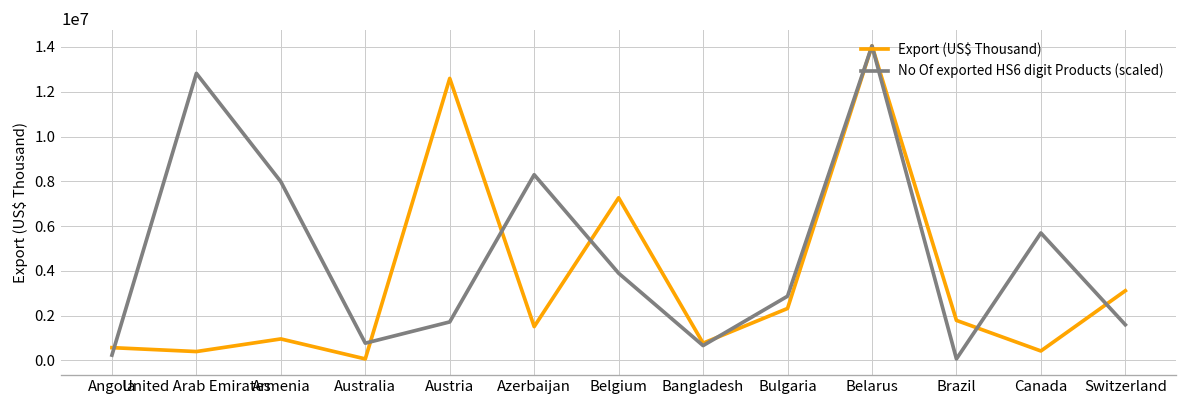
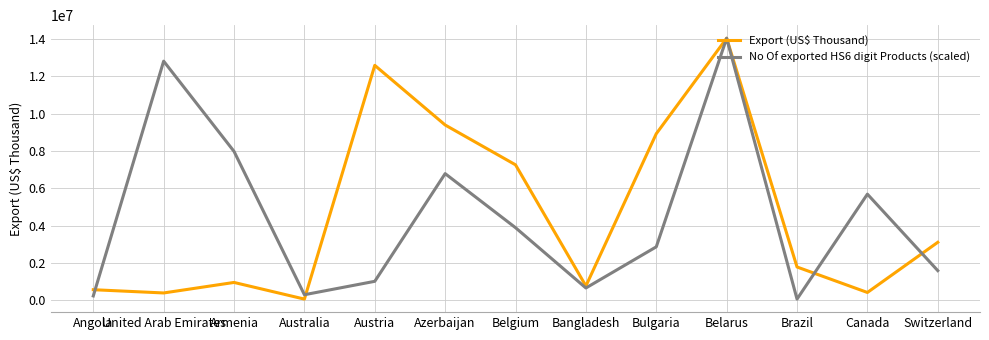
  {
    "Export (US$ Thousand)": {
      "United Arab Emirates": 400000,
      "Australia": 100000,
      "Austria": 12600000,
-     "Azerbaijan": 1500000,
+     "Azerbaijan": 9400000,
      "Belgium": 7300000,
-     "Bulgaria": 2300000,
+     "Bulgaria": 8900000,
      "Brazil": 1800000,
      "Canada": 400000,
      "Switzerland": 3100000
    },
    "No Of exported HS6 digit Products (scaled)": {
      "United Arab Emirates": 12800000,
-     "Australia": 800000,
-     "Austria": 1700000,
-     "Azerbaijan": 8300000,
+     "Australia": 300000,
+     "Austria": 1000000,
+     "Azerbaijan": 6800000,
      "Belgium": 3900000,
      "Bulgaria": 2900000,
      "Brazil": 100000,
      "Canada": 5700000,
      "Switzerland": 1600000
    }
  }
